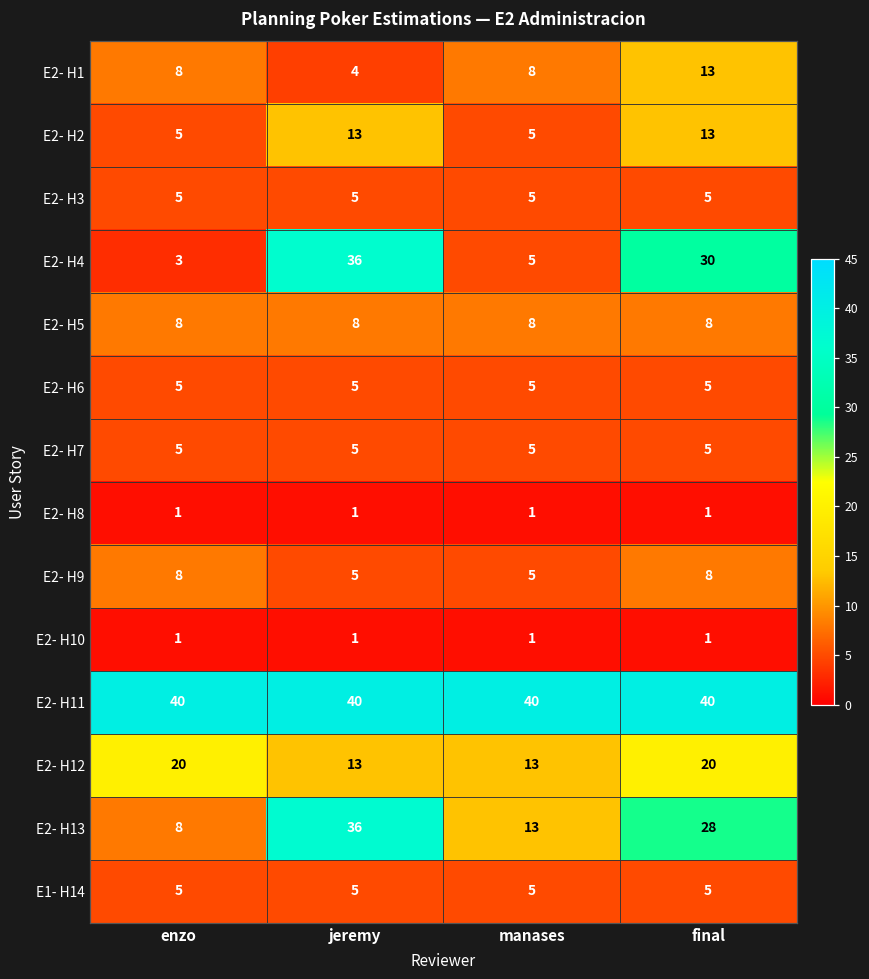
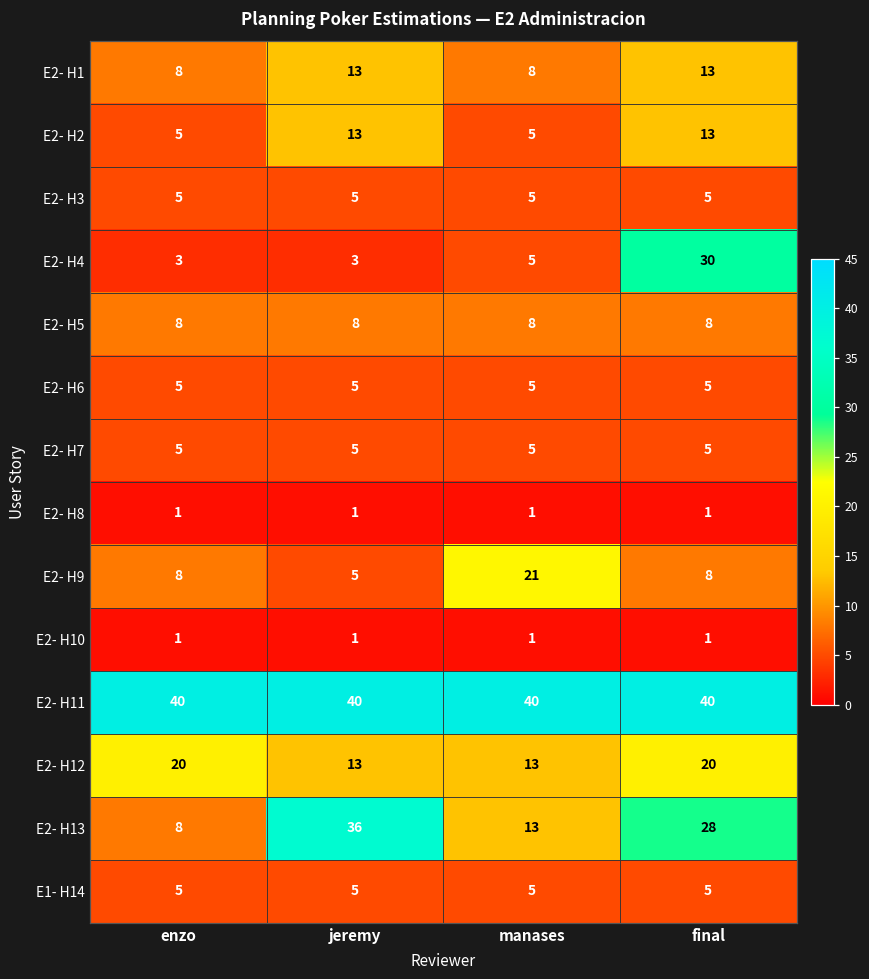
  {
    "E2- H1": {
      "enzo": 8,
-     "jeremy": 4,
+     "jeremy": 13,
      "manases": 8,
      "final": 13
    },
    "E2- H2": {
      "enzo": 5,
      "jeremy": 13,
      "manases": 5,
      "final": 13
    },
    "E2- H3": {
      "enzo": 5,
      "jeremy": 5,
      "manases": 5,
      "final": 5
    },
    "E2- H4": {
      "enzo": 3,
-     "jeremy": 36,
+     "jeremy": 3,
      "manases": 5,
      "final": 30
    },
    "E2- H5": {
      "enzo": 8,
      "jeremy": 8,
      "manases": 8,
      "final": 8
    },
    "E2- H6": {
      "enzo": 5,
      "jeremy": 5,
      "manases": 5,
      "final": 5
    },
    "E2- H7": {
      "enzo": 5,
      "jeremy": 5,
      "manases": 5,
      "final": 5
    },
    "E2- H8": {
      "enzo": 1,
      "jeremy": 1,
      "manases": 1,
      "final": 1
    },
    "E2- H9": {
      "enzo": 8,
      "jeremy": 5,
-     "manases": 5,
+     "manases": 21,
      "final": 8
    },
    "E2- H10": {
      "enzo": 1,
      "jeremy": 1,
      "manases": 1,
      "final": 1
    },
    "E2- H11": {
      "enzo": 40,
      "jeremy": 40,
      "manases": 40,
      "final": 40
    },
    "E2- H12": {
      "enzo": 20,
      "jeremy": 13,
      "manases": 13,
      "final": 20
    },
    "E2- H13": {
      "enzo": 8,
      "jeremy": 36,
      "manases": 13,
      "final": 28
    },
    "E1- H14": {
      "enzo": 5,
      "jeremy": 5,
      "manases": 5,
      "final": 5
    }
  }
